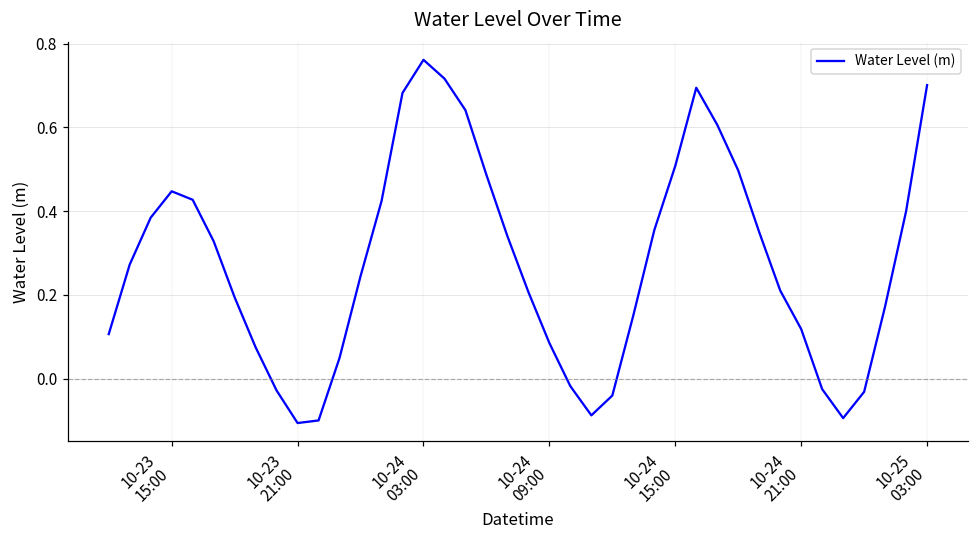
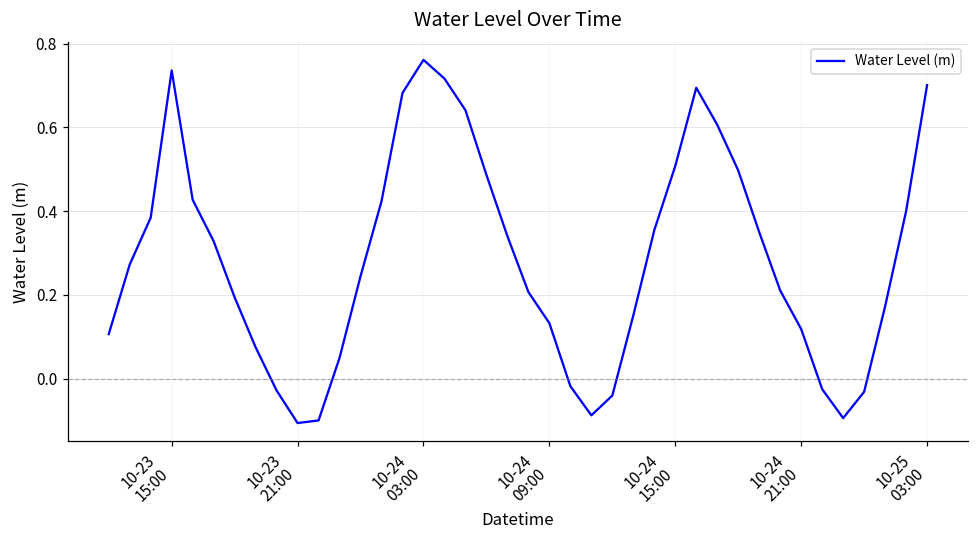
  {
-   "10-23 15:00": 0.45,
+   "10-23 15:00": 0.74,
    "10-23 21:00": -0.11,
    "10-24 03:00": 0.76,
-   "10-24 09:00": 0.08,
+   "10-24 09:00": 0.13,
    "10-24 15:00": 0.51,
    "10-24 21:00": 0.12,
    "10-25 03:00": 0.70
  }
